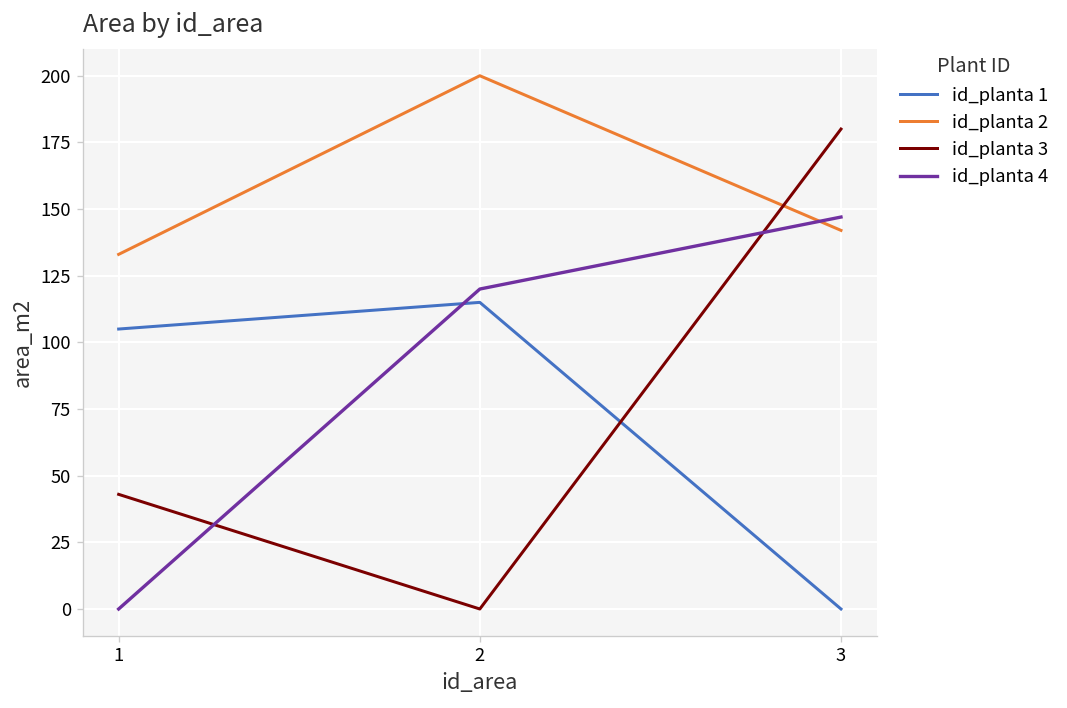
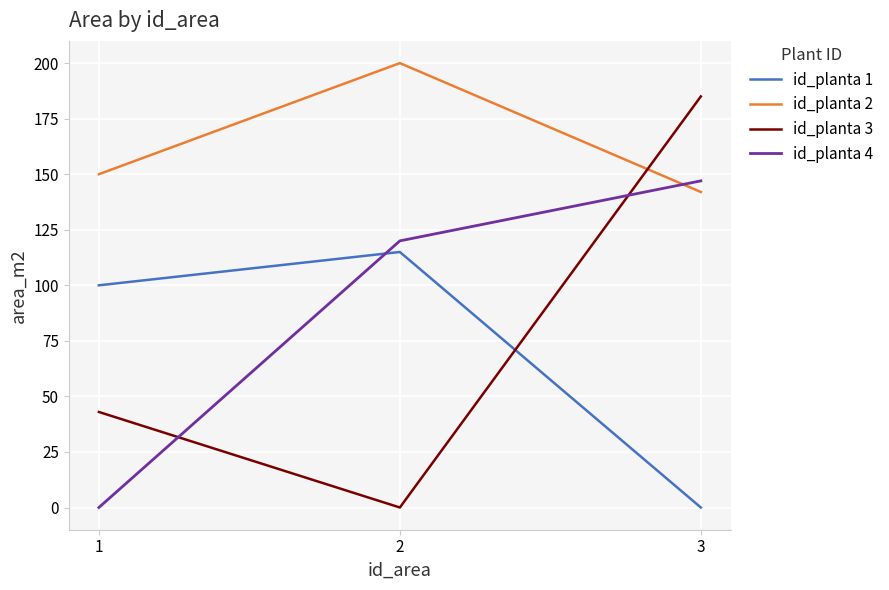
  {
    "id_planta 1": {
-     "1": 105,
+     "1": 100,
      "2": 115,
      "3": 0
    },
    "id_planta 2": {
-     "1": 133,
+     "1": 150,
      "2": 200,
      "3": 142
    },
    "id_planta 3": {
      "1": 43,
      "2": 0,
-     "3": 180
+     "3": 185
    },
    "id_planta 4": {
      "1": 0,
      "2": 120,
      "3": 147
    }
  }
